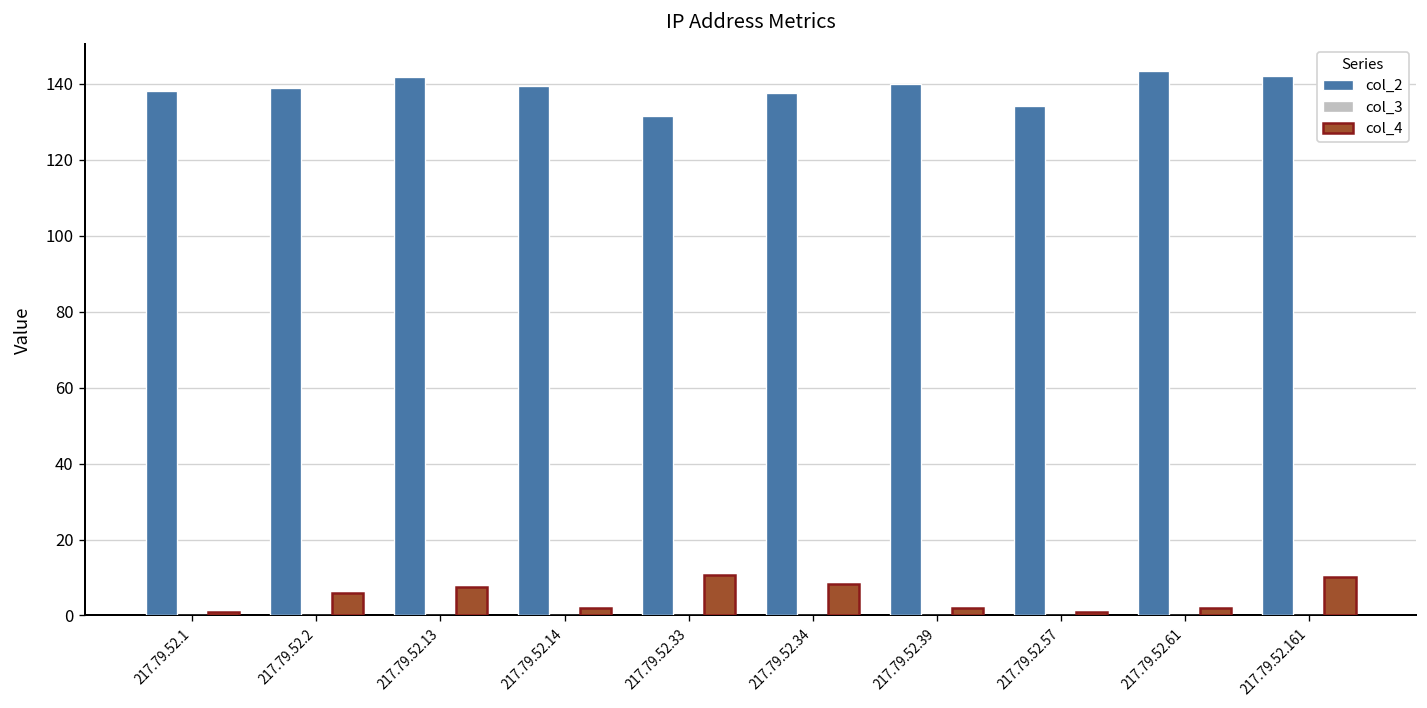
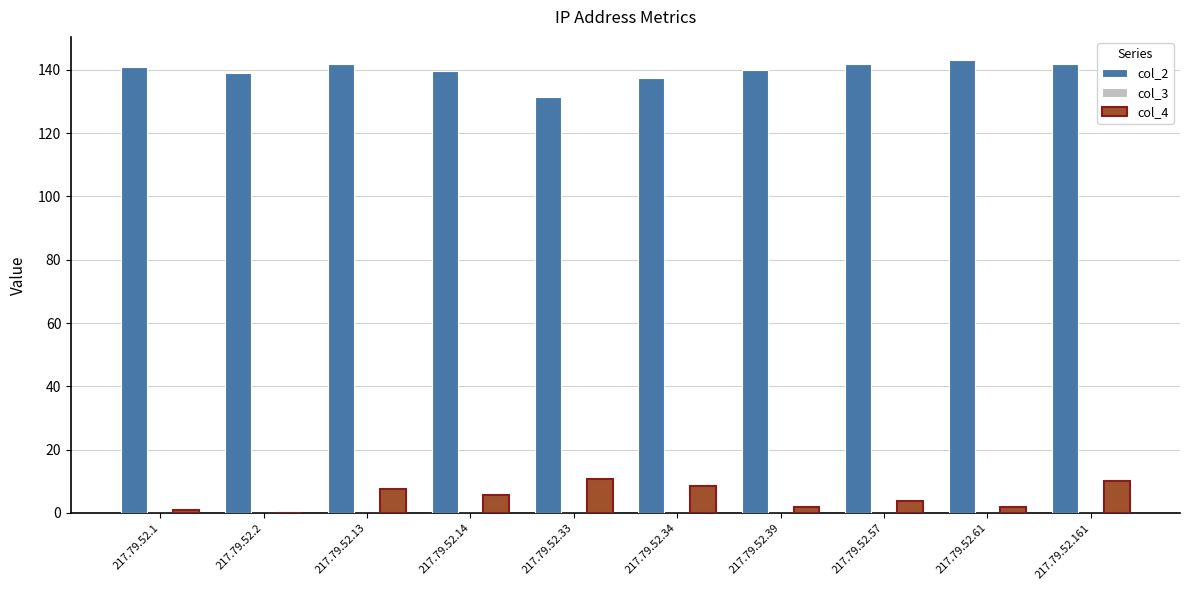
  {
    "col_2": {
-     "217.79.52.1": 138,
+     "217.79.52.1": 141,
      "217.79.52.2": 139,
      "217.79.52.13": 142,
      "217.79.52.14": 140,
      "217.79.52.33": 131,
      "217.79.52.34": 138,
      "217.79.52.39": 140,
-     "217.79.52.57": 134,
+     "217.79.52.57": 142,
      "217.79.52.61": 143,
      "217.79.52.161": 142
    },
    "col_3": {
      "217.79.52.1": 0,
      "217.79.52.2": 0,
      "217.79.52.13": 0,
      "217.79.52.14": 0,
      "217.79.52.33": 0,
      "217.79.52.34": 0,
      "217.79.52.39": 0,
      "217.79.52.57": 0,
      "217.79.52.61": 0,
      "217.79.52.161": 0
    },
    "col_4": {
      "217.79.52.1": 1,
-     "217.79.52.2": 6,
+     "217.79.52.2": 0,
      "217.79.52.13": 7,
-     "217.79.52.14": 2,
+     "217.79.52.14": 6,
      "217.79.52.33": 11,
      "217.79.52.34": 8,
      "217.79.52.39": 2,
-     "217.79.52.57": 1,
+     "217.79.52.57": 4,
      "217.79.52.61": 2,
      "217.79.52.161": 10
    }
  }
